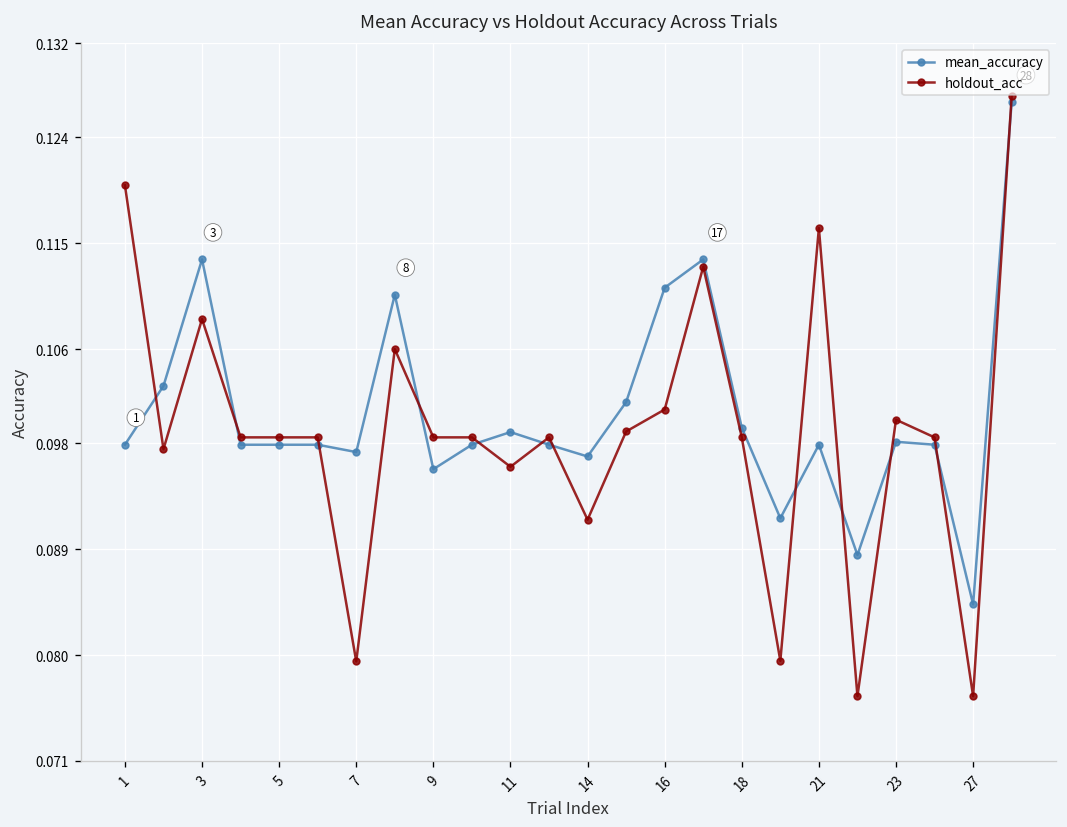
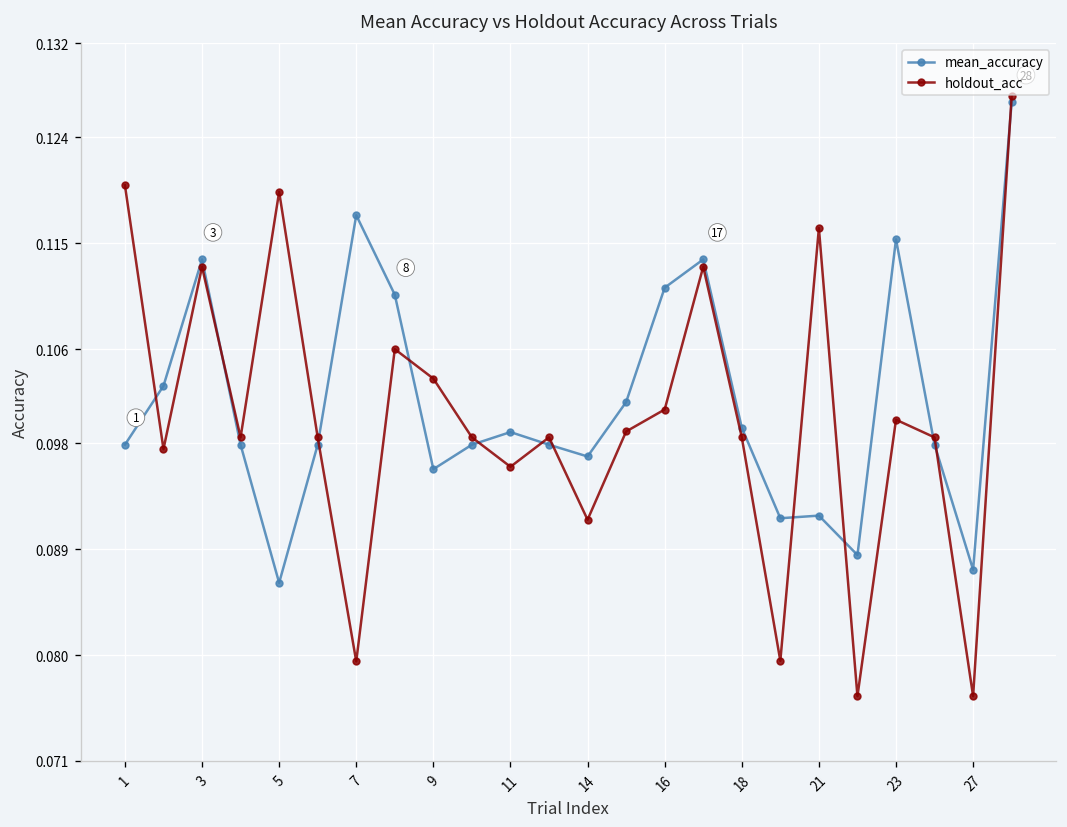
  {
    "mean_accuracy": {
-     "5": 0.098,
-     "7": 0.097,
+     "5": 0.086,
+     "7": 0.117,
      "9": 0.096,
      "11": 0.099,
      "14": 0.097,
      "16": 0.111,
      "18": 0.099,
-     "21": 0.098,
-     "23": 0.098,
-     "27": 0.084
+     "21": 0.092,
+     "23": 0.115,
+     "27": 0.087
    },
    "holdout_acc": {
      "1": 0.120,
-     "3": 0.109,
-     "5": 0.098,
+     "3": 0.113,
+     "5": 0.119,
      "7": 0.079,
-     "9": 0.098,
+     "9": 0.103,
      "11": 0.096,
      "14": 0.091,
      "16": 0.101,
      "18": 0.098,
      "21": 0.116,
      "23": 0.100,
      "27": 0.076
    }
  }
